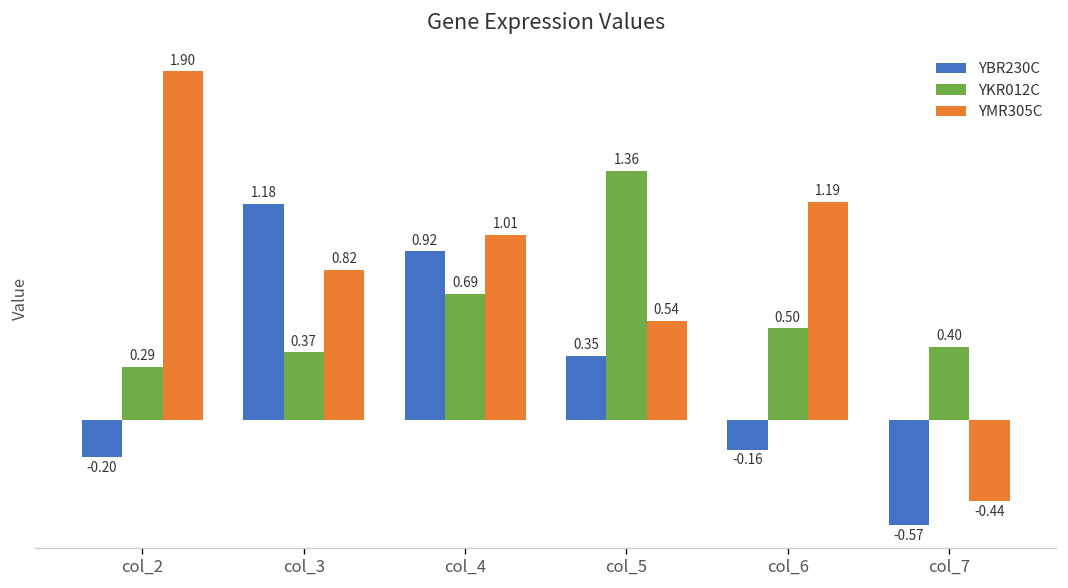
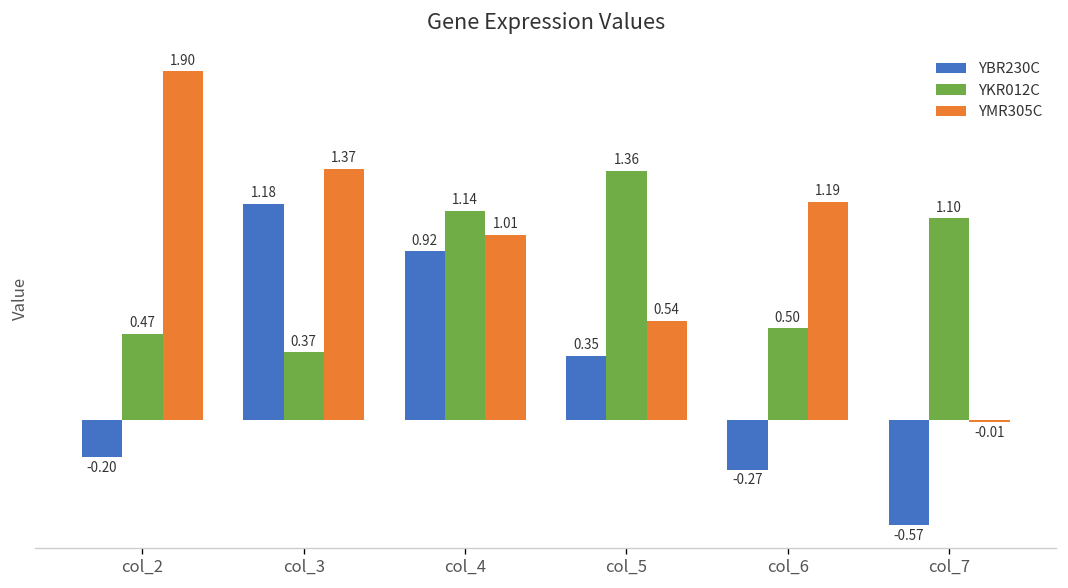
  {
    "YBR230C": {
      "col_2": -0.20,
      "col_3": 1.18,
      "col_4": 0.92,
      "col_5": 0.35,
-     "col_6": -0.16,
+     "col_6": -0.27,
      "col_7": -0.57
    },
    "YKR012C": {
-     "col_2": 0.29,
+     "col_2": 0.47,
      "col_3": 0.37,
-     "col_4": 0.69,
+     "col_4": 1.14,
      "col_5": 1.36,
      "col_6": 0.50,
-     "col_7": 0.40
+     "col_7": 1.10
    },
    "YMR305C": {
      "col_2": 1.90,
-     "col_3": 0.82,
+     "col_3": 1.37,
      "col_4": 1.01,
      "col_5": 0.54,
      "col_6": 1.19,
-     "col_7": -0.44
+     "col_7": -0.01
    }
  }
